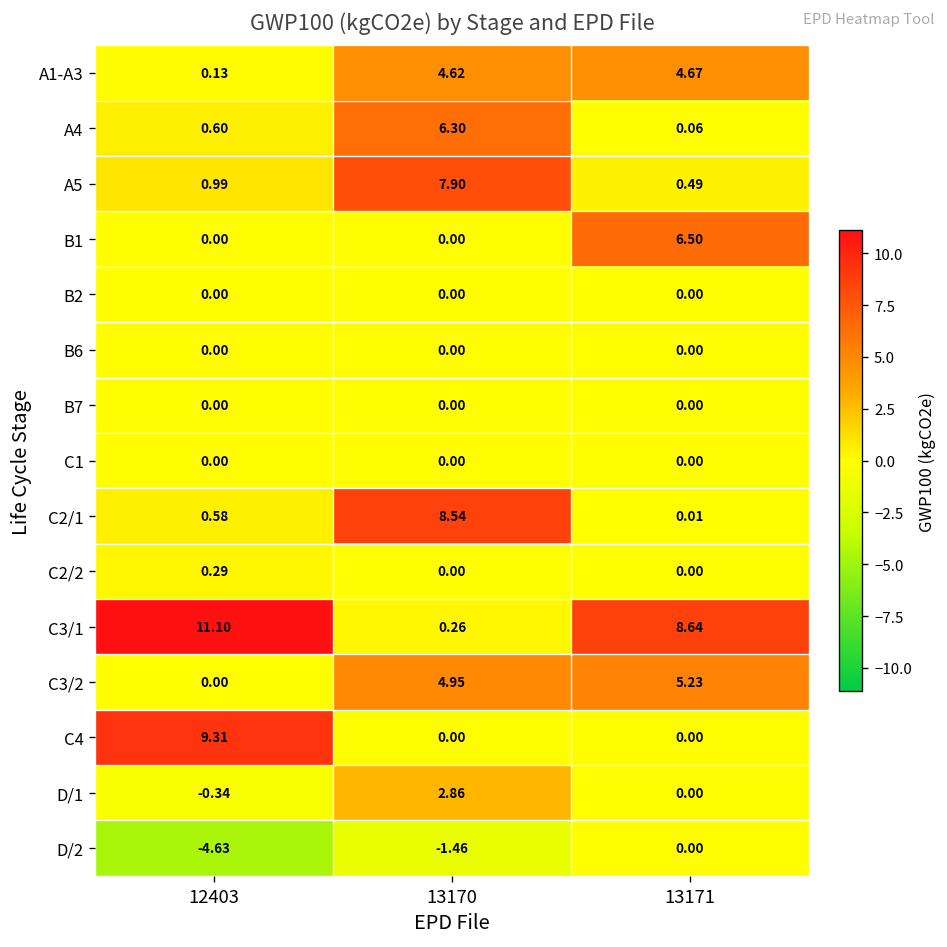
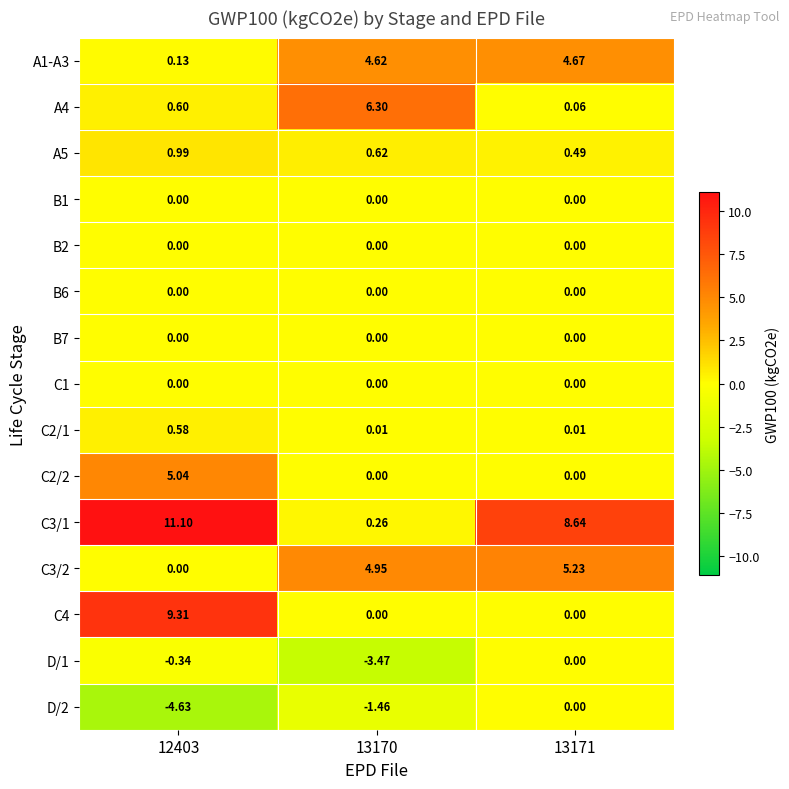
  {
    "A1-A3": {
      "12403": 0.13,
      "13170": 4.62,
      "13171": 4.67
    },
    "A4": {
      "12403": 0.60,
      "13170": 6.30,
      "13171": 0.06
    },
    "A5": {
      "12403": 0.99,
-     "13170": 7.90,
+     "13170": 0.62,
      "13171": 0.49
    },
    "B1": {
      "12403": 0.00,
      "13170": 0.00,
-     "13171": 6.50
+     "13171": 0.00
    },
    "B2": {
      "12403": 0.00,
      "13170": 0.00,
      "13171": 0.00
    },
    "B6": {
      "12403": 0.00,
      "13170": 0.00,
      "13171": 0.00
    },
    "B7": {
      "12403": 0.00,
      "13170": 0.00,
      "13171": 0.00
    },
    "C1": {
      "12403": 0.00,
      "13170": 0.00,
      "13171": 0.00
    },
    "C2/1": {
      "12403": 0.58,
-     "13170": 8.54,
+     "13170": 0.01,
      "13171": 0.01
    },
    "C2/2": {
-     "12403": 0.29,
+     "12403": 5.04,
      "13170": 0.00,
      "13171": 0.00
    },
    "C3/1": {
      "12403": 11.10,
      "13170": 0.26,
      "13171": 8.64
    },
    "C3/2": {
      "12403": 0.00,
      "13170": 4.95,
      "13171": 5.23
    },
    "C4": {
      "12403": 9.31,
      "13170": 0.00,
      "13171": 0.00
    },
    "D/1": {
      "12403": -0.34,
-     "13170": 2.86,
+     "13170": -3.47,
      "13171": 0.00
    },
    "D/2": {
      "12403": -4.63,
      "13170": -1.46,
      "13171": 0.00
    }
  }
